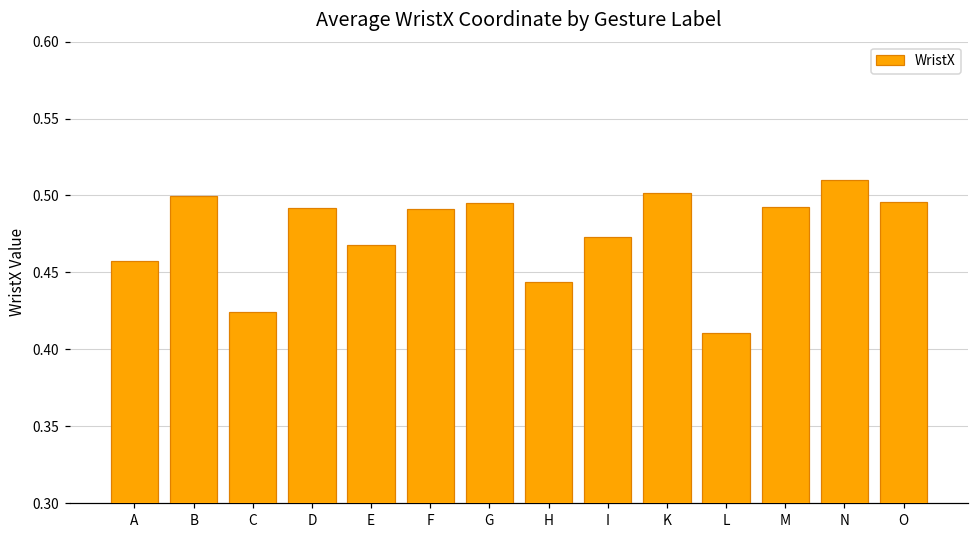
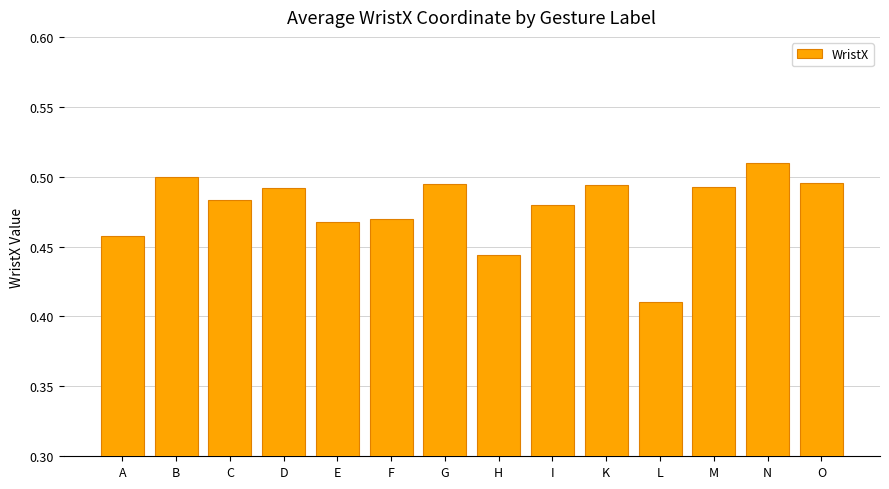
  {
    "A": 0.457,
    "B": 0.500,
-   "C": 0.424,
+   "C": 0.483,
    "D": 0.492,
    "E": 0.468,
-   "F": 0.491,
+   "F": 0.469,
    "G": 0.495,
    "H": 0.444,
-   "I": 0.473,
-   "K": 0.502,
+   "I": 0.479,
+   "K": 0.494,
    "L": 0.411,
    "M": 0.492,
    "N": 0.510,
    "O": 0.496
  }
